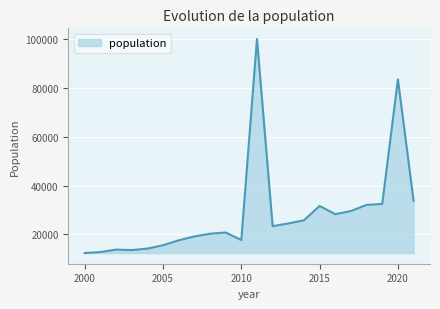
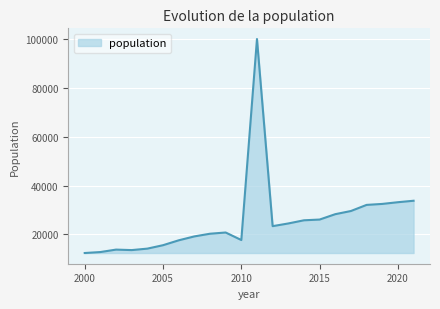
  {
    "2000": 12000,
    "2005": 16000,
    "2010": 18000,
-   "2015": 32000,
-   "2020": 84000
+   "2015": 26000,
+   "2020": 33000
  }
